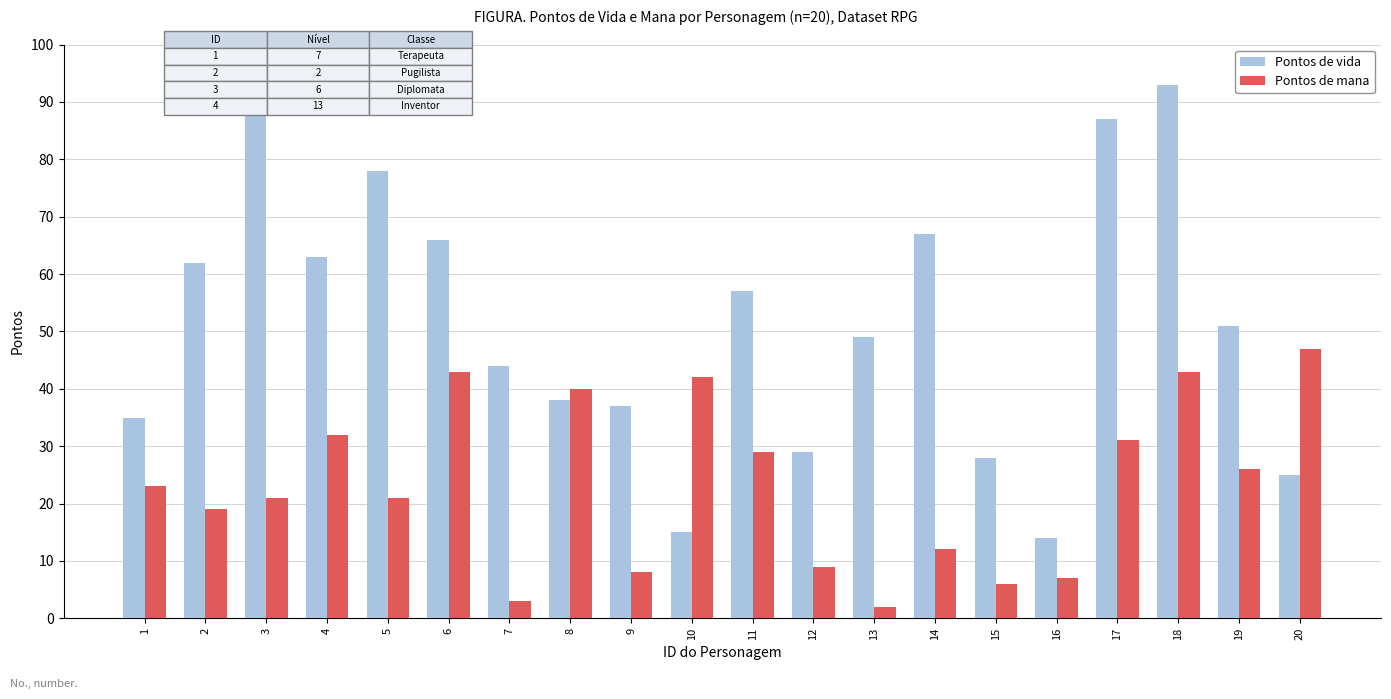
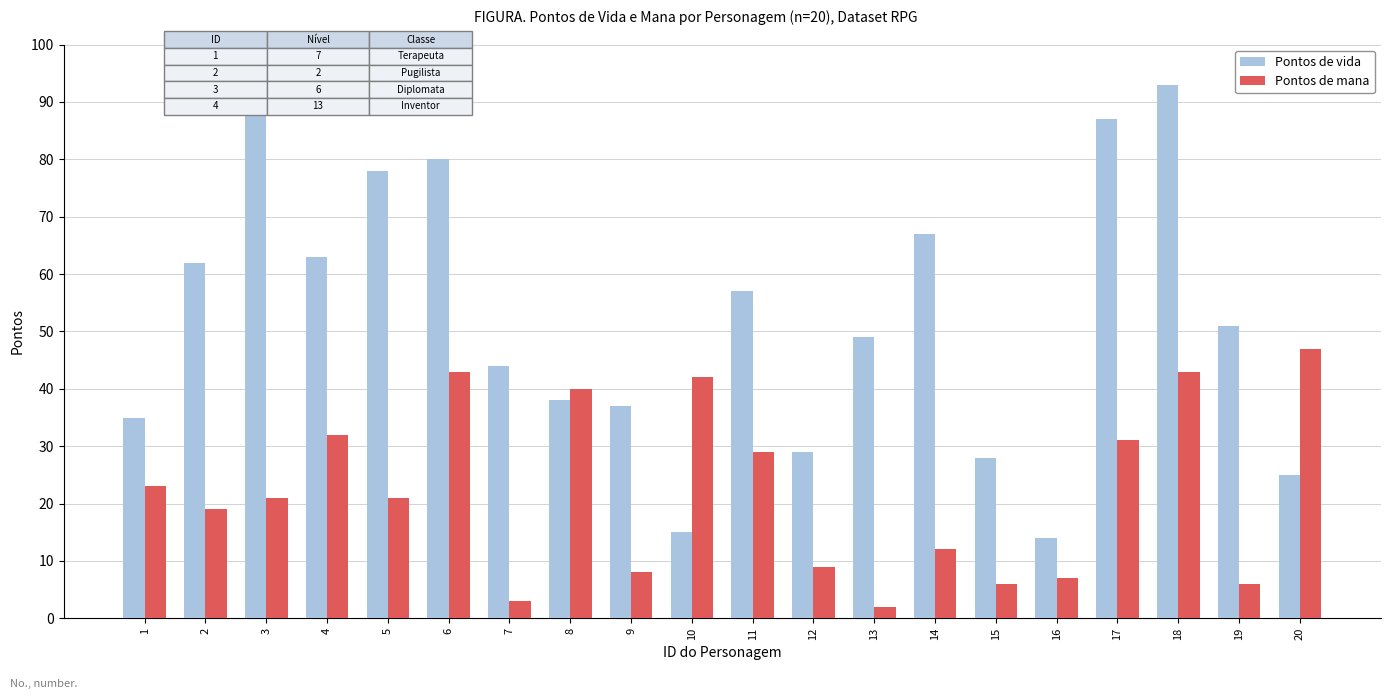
  {
    "Pontos de vida": {
      "1": 35,
      "2": 62,
      "3": 92,
      "4": 63,
      "5": 78,
-     "6": 66,
+     "6": 80,
      "7": 44,
      "8": 38,
      "9": 37,
      "10": 15,
      "11": 57,
      "12": 29,
      "13": 49,
      "14": 67,
      "15": 28,
      "16": 14,
      "17": 87,
      "18": 93,
      "19": 51,
      "20": 25
    },
    "Pontos de mana": {
      "1": 23,
      "2": 19,
      "3": 21,
      "4": 32,
      "5": 21,
      "6": 43,
      "7": 3,
      "8": 40,
      "9": 8,
      "10": 42,
      "11": 29,
      "12": 9,
      "13": 2,
      "14": 12,
      "15": 6,
      "16": 7,
      "17": 31,
      "18": 43,
-     "19": 26,
+     "19": 6,
      "20": 47
    }
  }
